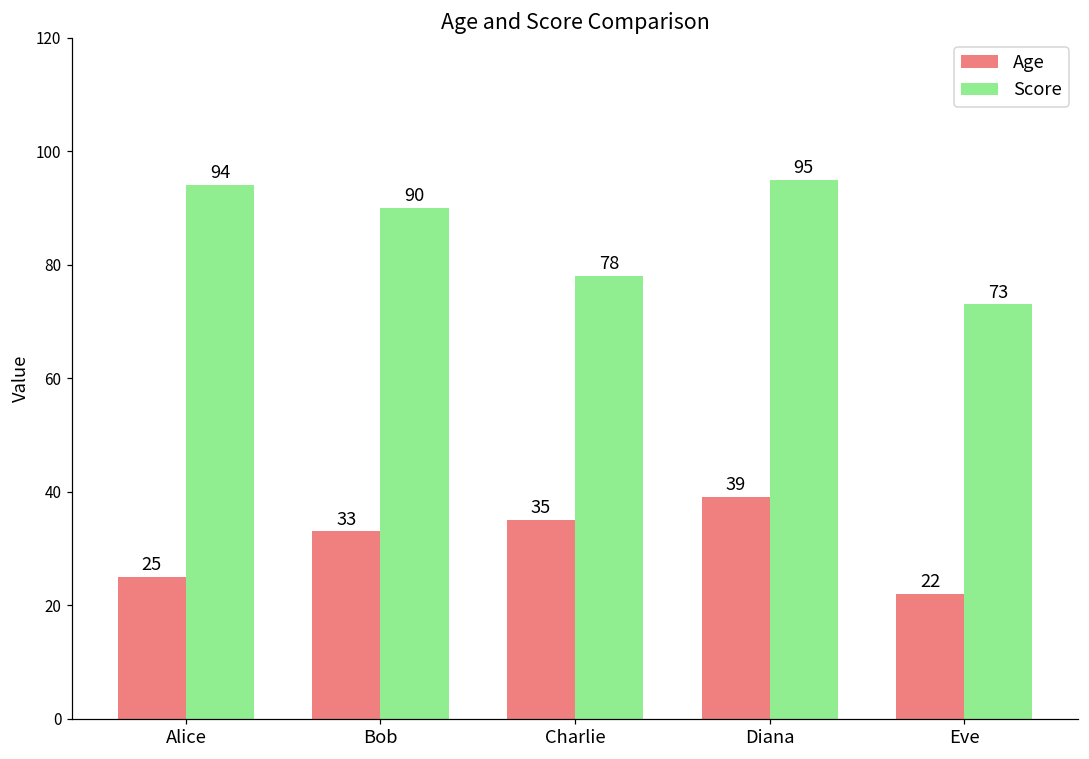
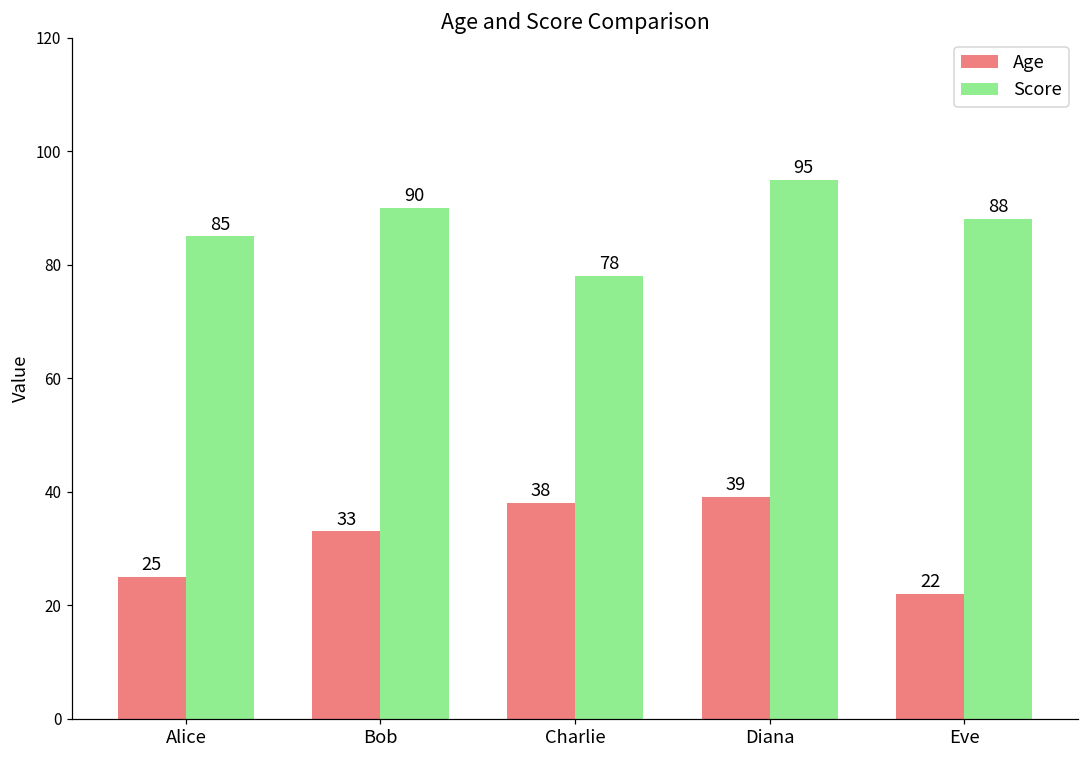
  {
    "Age": {
      "Alice": 25,
      "Bob": 33,
-     "Charlie": 35,
+     "Charlie": 38,
      "Diana": 39,
      "Eve": 22
    },
    "Score": {
-     "Alice": 94,
+     "Alice": 85,
      "Bob": 90,
      "Charlie": 78,
      "Diana": 95,
-     "Eve": 73
+     "Eve": 88
    }
  }
